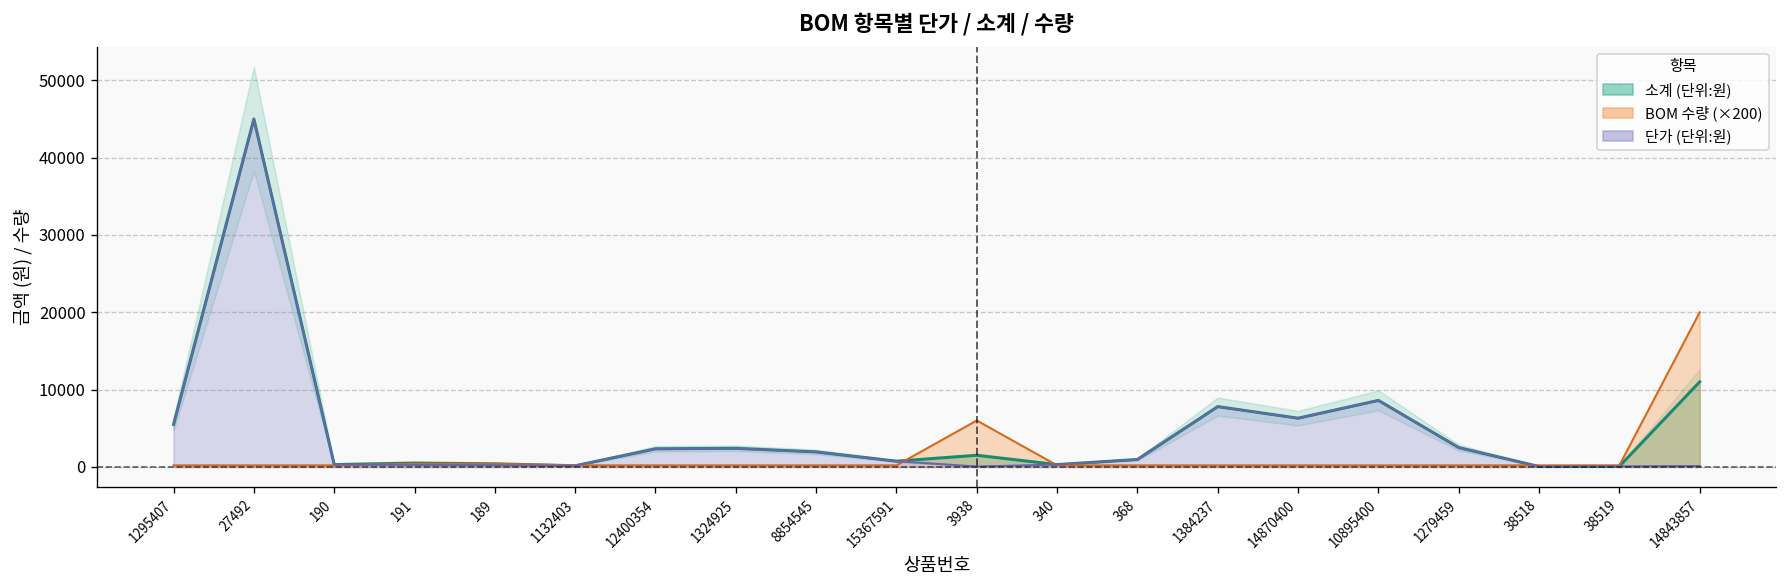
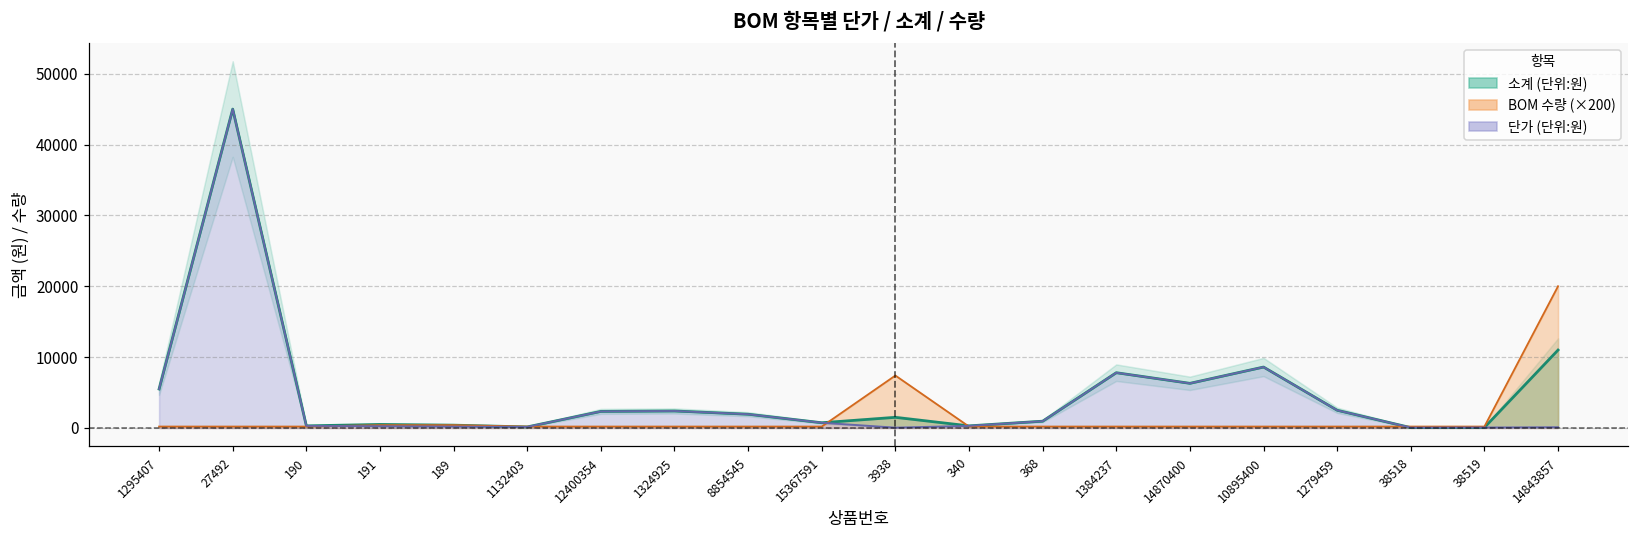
  {
    "BOM 수량 (×200)": {
      "1295407": 0,
      "27492": 0,
      "12400354": 0,
      "1324925": 0,
      "8854545": 0,
      "15367591": 0,
-     "3938": 6000,
+     "3938": 7000,
      "368": 0,
      "1384237": 0,
      "14870400": 0,
      "10895400": 0,
      "1279459": 0,
      "14843857": 20000
    }
  }
